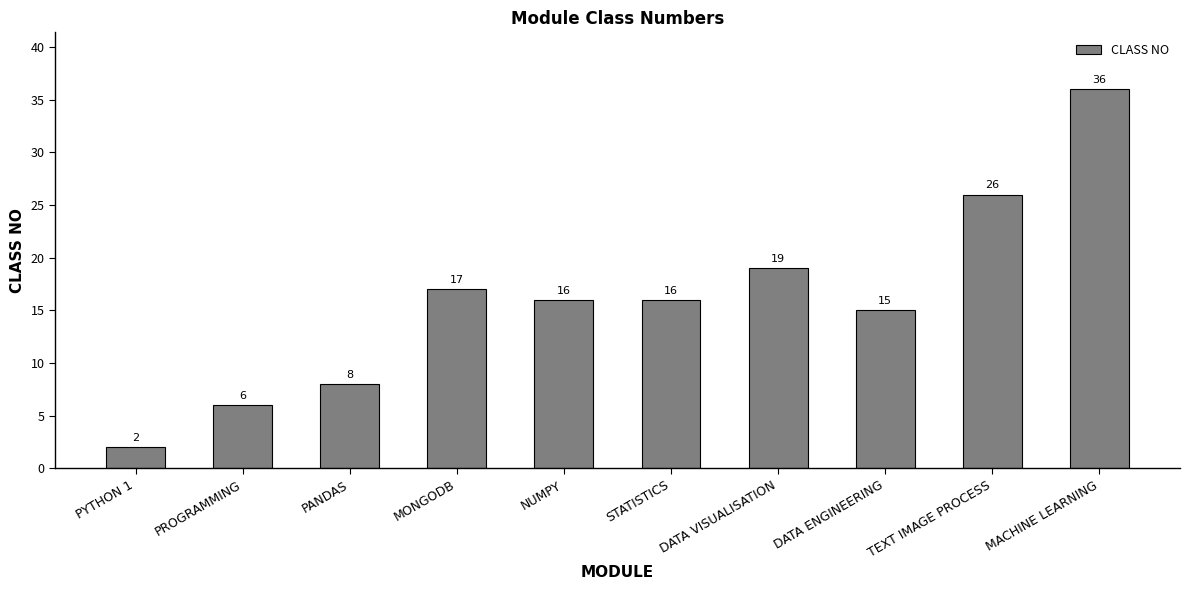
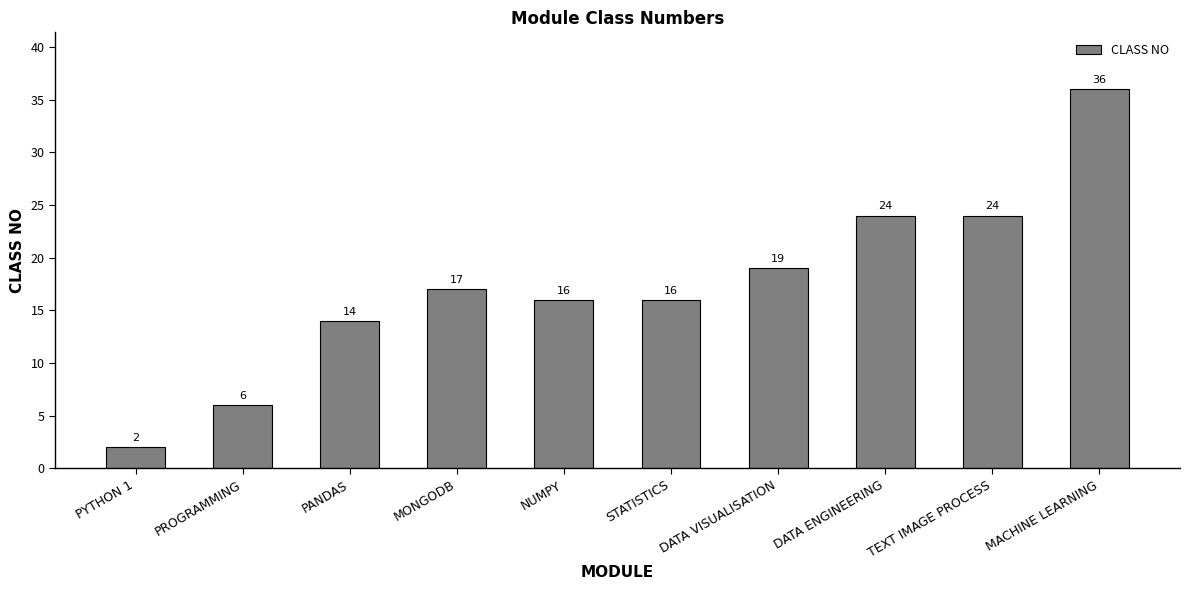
  {
    "PYTHON 1": 2,
    "PROGRAMMING": 6,
-   "PANDAS": 8,
+   "PANDAS": 14,
    "MONGODB": 17,
    "NUMPY": 16,
    "STATISTICS": 16,
    "DATA VISUALISATION": 19,
-   "DATA ENGINEERING": 15,
-   "TEXT IMAGE PROCESS": 26,
+   "DATA ENGINEERING": 24,
+   "TEXT IMAGE PROCESS": 24,
    "MACHINE LEARNING": 36
  }
